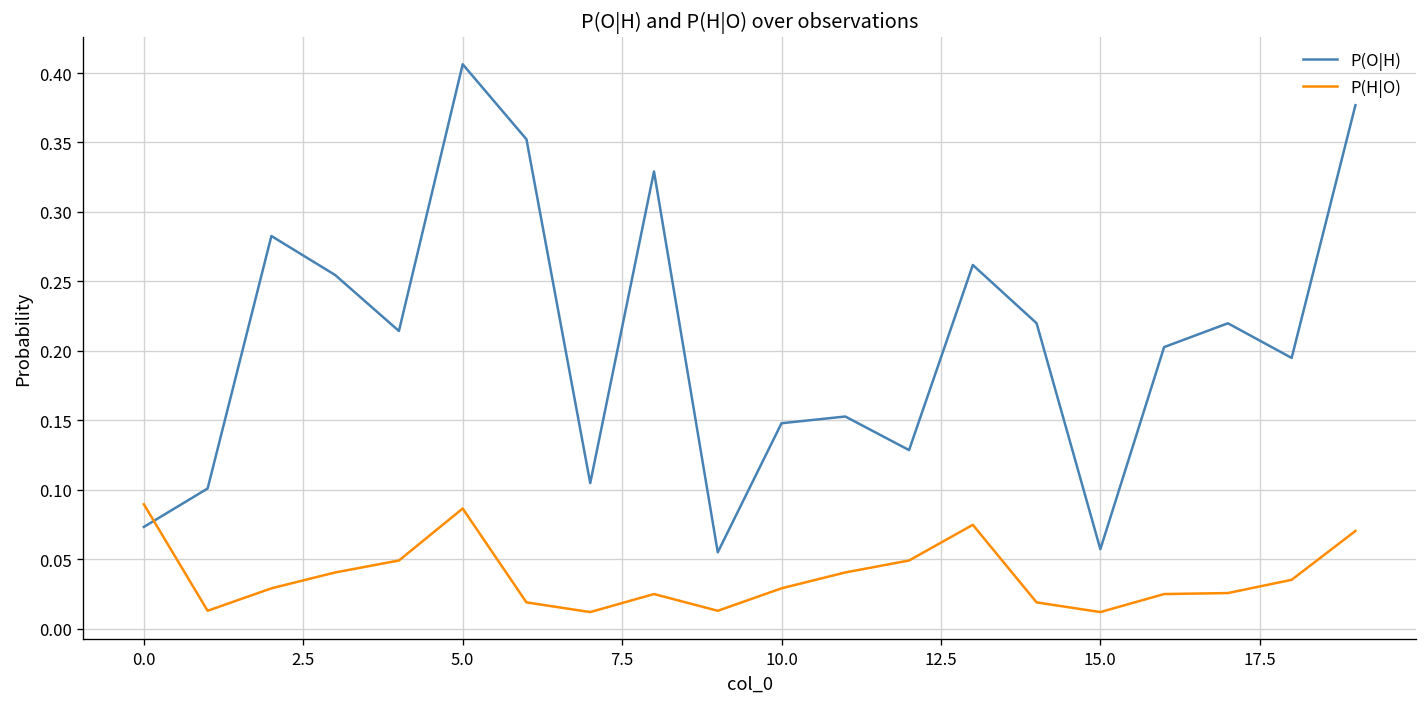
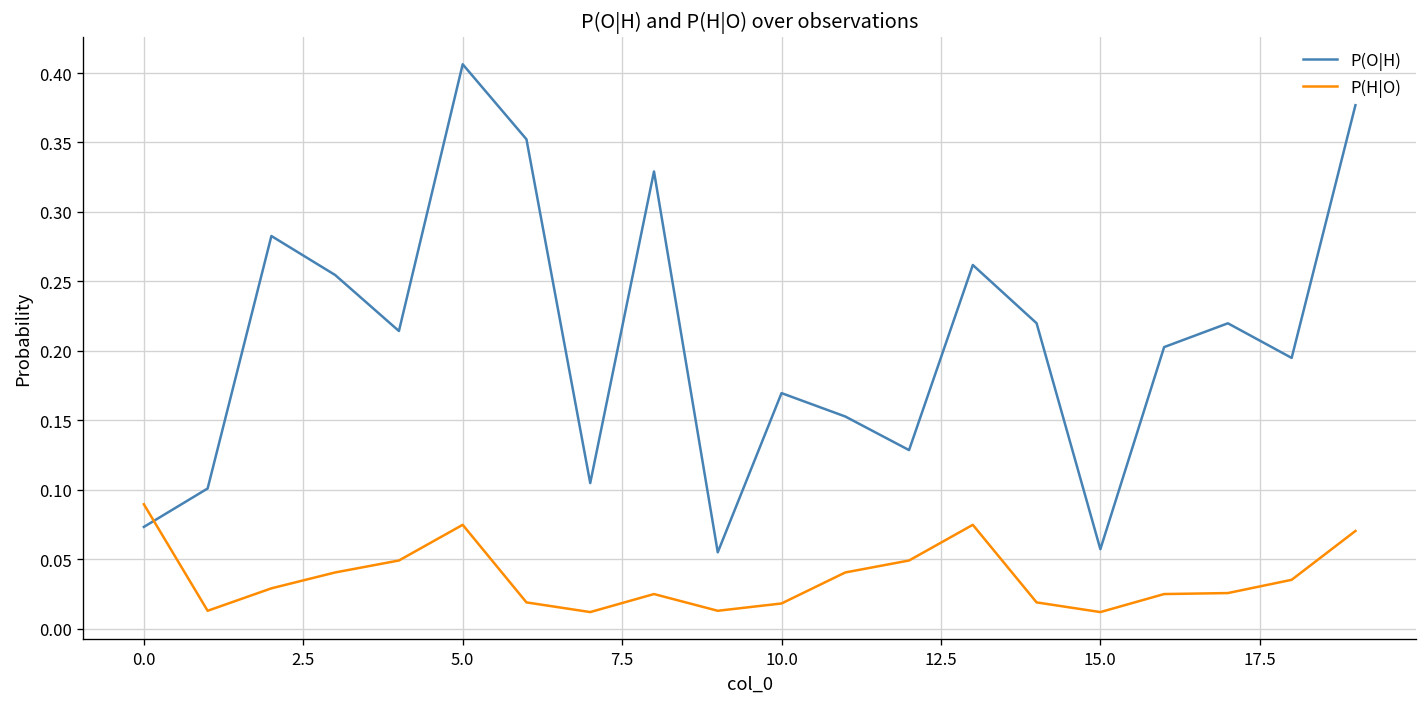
  {
    "P(O|H)": {
      "0.0": 0.073,
      "5.0": 0.406,
-     "10.0": 0.148,
+     "10.0": 0.170,
      "15.0": 0.057
    },
    "P(H|O)": {
      "0.0": 0.090,
-     "5.0": 0.086,
-     "10.0": 0.029,
+     "5.0": 0.075,
+     "10.0": 0.018,
      "15.0": 0.012
    }
  }
